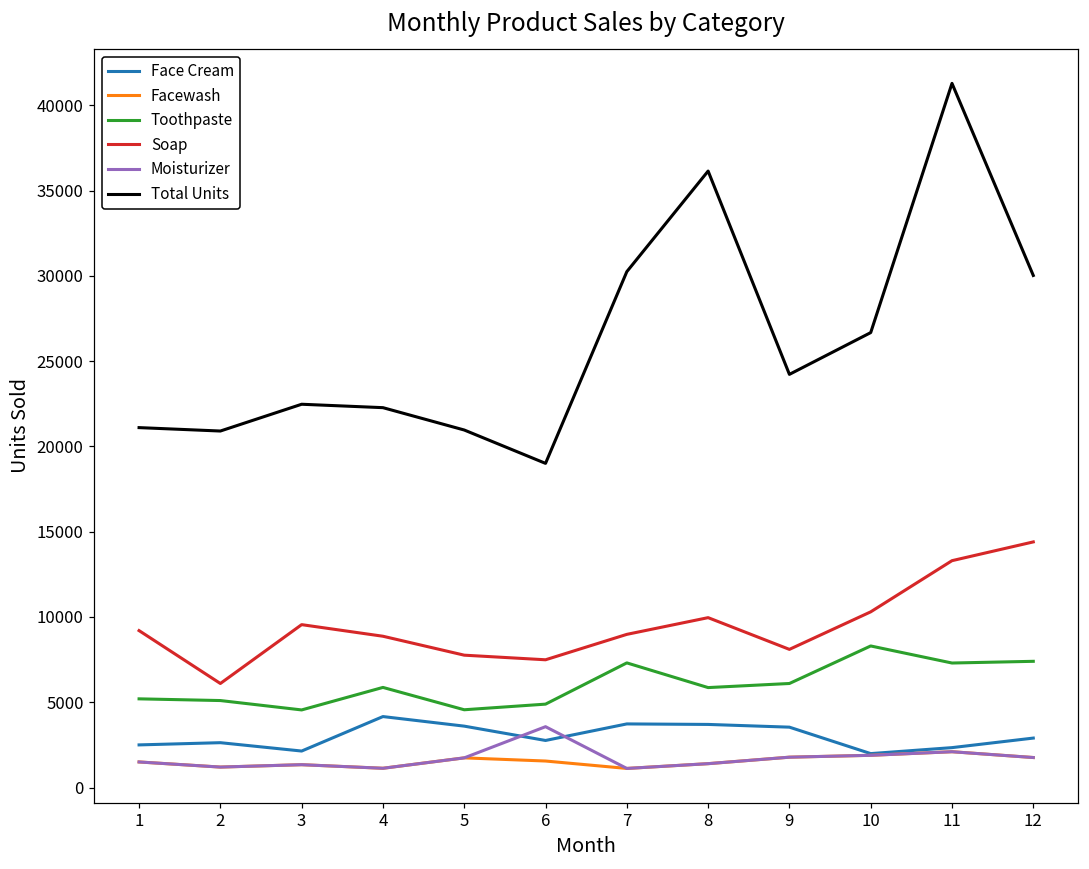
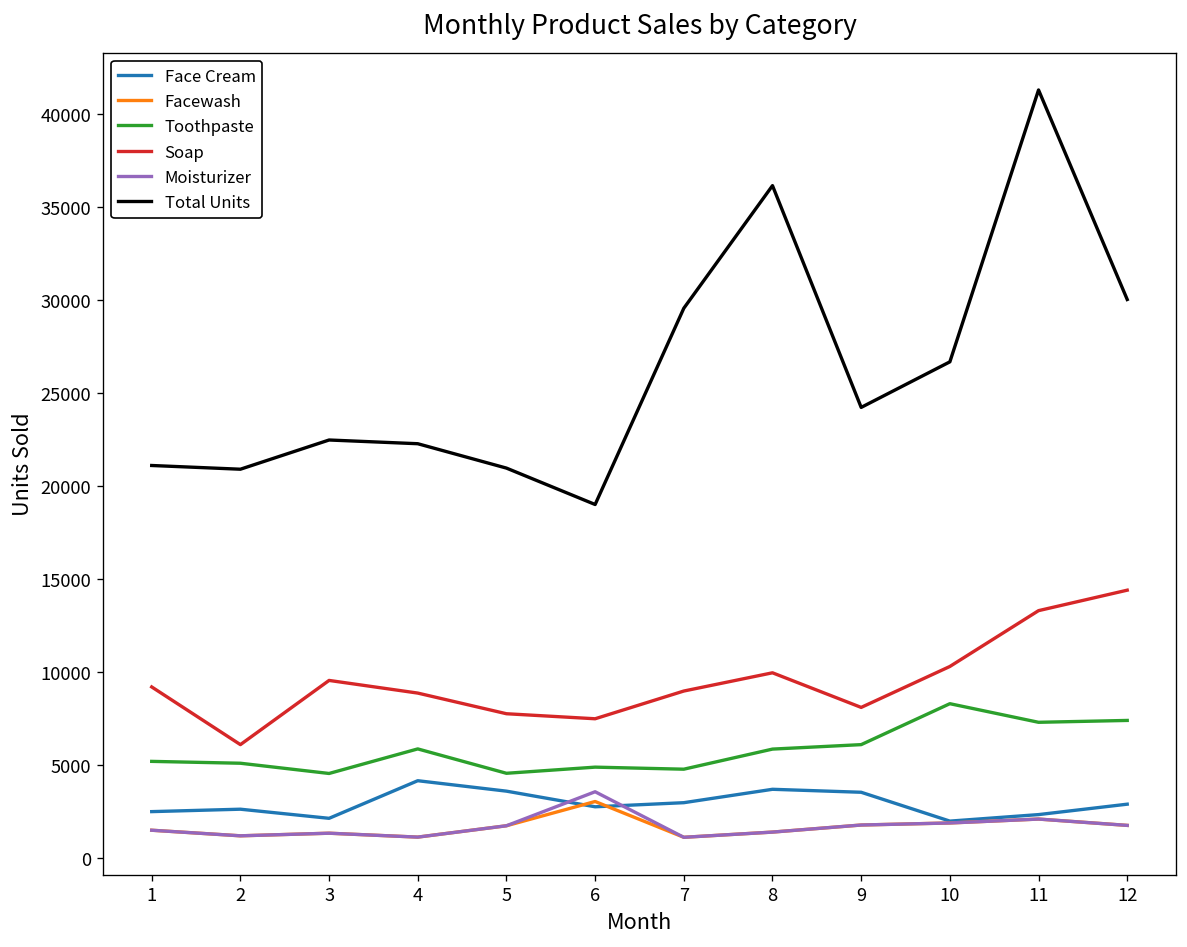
  {
    "Face Cream": {
      "1": 2500,
      "2": 2600,
      "3": 2100,
      "4": 4200,
      "5": 3600,
      "6": 2800,
-     "7": 3700,
+     "7": 3000,
      "8": 3700,
      "9": 3500,
      "11": 2300,
      "12": 2900
    },
    "Facewash": {
-     "6": 1600
+     "6": 3000
    },
    "Toothpaste": {
      "1": 5200,
      "2": 5100,
      "3": 4600,
      "4": 5900,
      "5": 4600,
      "6": 4900,
-     "7": 7300,
+     "7": 4800,
      "8": 5900,
      "9": 6100,
      "10": 8300,
      "11": 7300,
      "12": 7400
    },
    "Soap": {
      "1": 9200,
      "2": 6100,
      "3": 9600,
      "4": 8900,
      "5": 7800,
      "6": 7500,
      "7": 9000,
      "8": 10000,
      "9": 8100,
      "10": 10300,
      "11": 13300,
      "12": 14400
    },
    "Moisturizer": {
      "6": 3600
    },
    "Total Units": {
      "1": 21100,
      "2": 20900,
      "3": 22500,
      "4": 22300,
      "5": 21000,
      "6": 19000,
-     "7": 30200,
+     "7": 29600,
      "8": 36100,
      "9": 24200,
      "10": 26700,
      "11": 41300,
      "12": 30000
    }
  }
